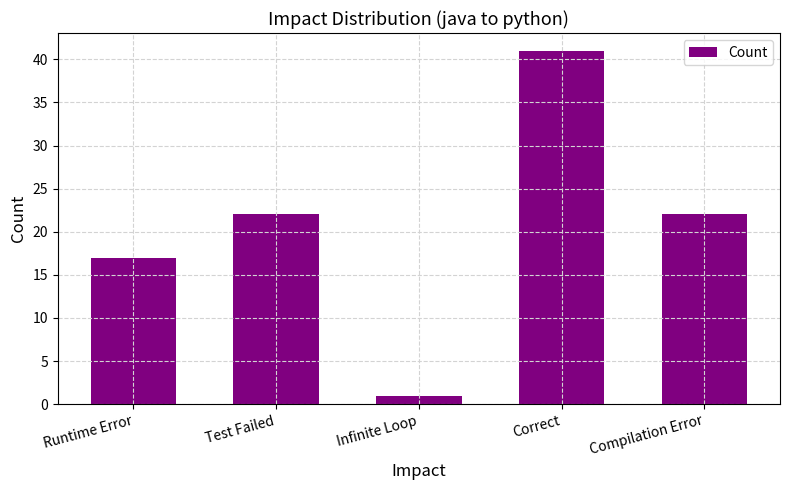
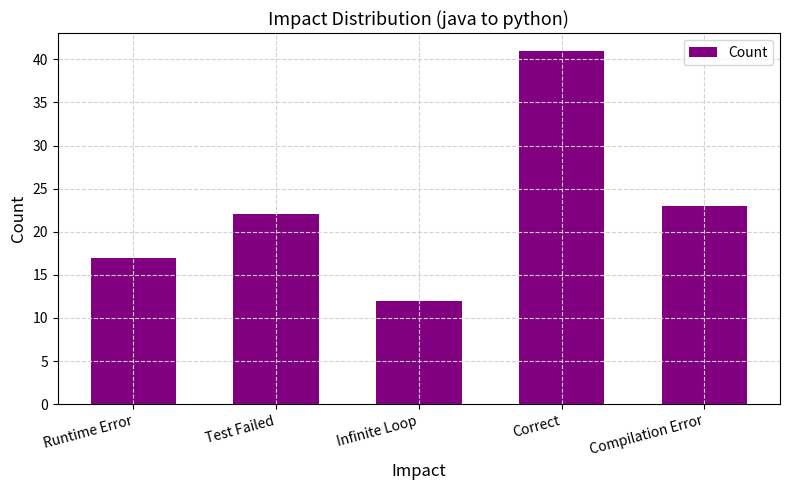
  {
    "Runtime Error": 17,
    "Test Failed": 22,
-   "Infinite Loop": 1,
+   "Infinite Loop": 12,
    "Correct": 41,
-   "Compilation Error": 22
+   "Compilation Error": 23
  }
